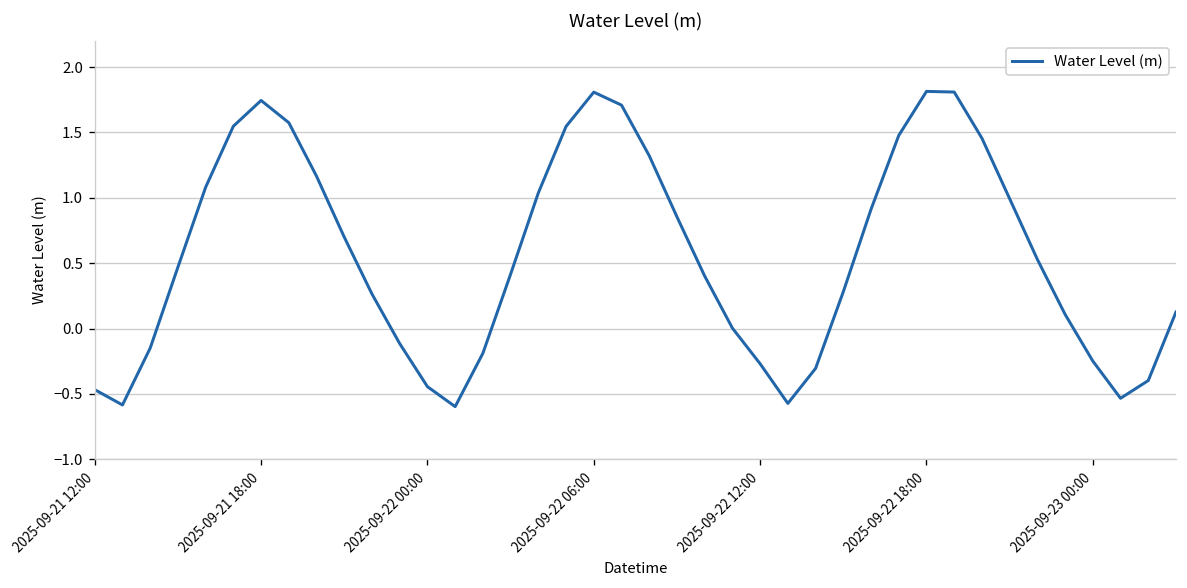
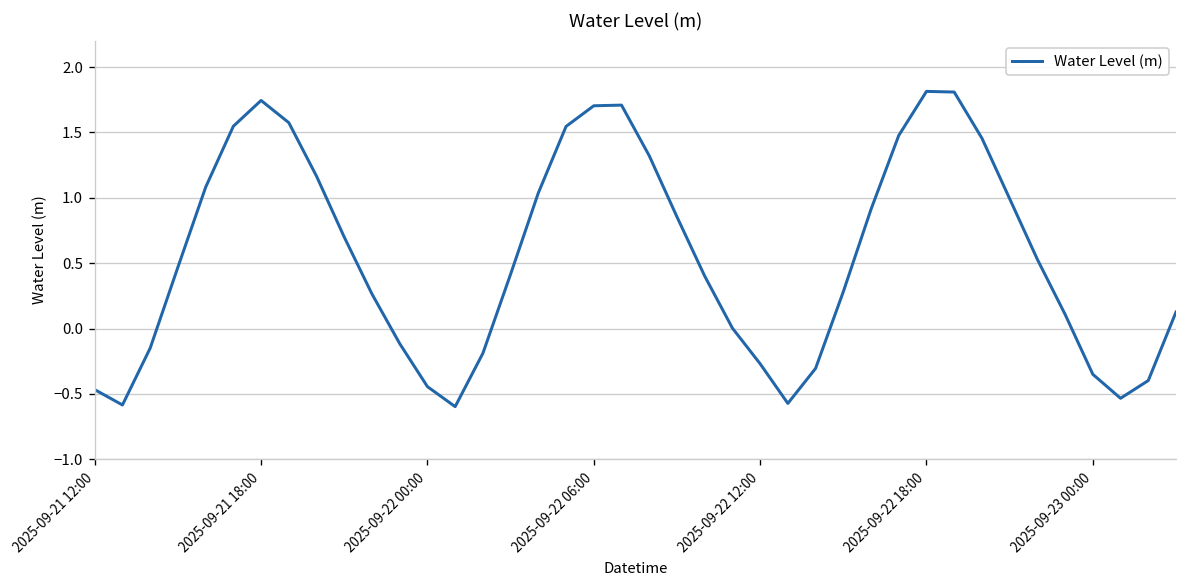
  {
    "2025-09-21 12:00": -0.47,
    "2025-09-21 18:00": 1.74,
    "2025-09-22 00:00": -0.44,
-   "2025-09-22 06:00": 1.81,
+   "2025-09-22 06:00": 1.70,
    "2025-09-22 12:00": -0.27,
    "2025-09-22 18:00": 1.81,
-   "2025-09-23 00:00": -0.25
+   "2025-09-23 00:00": -0.35
  }
